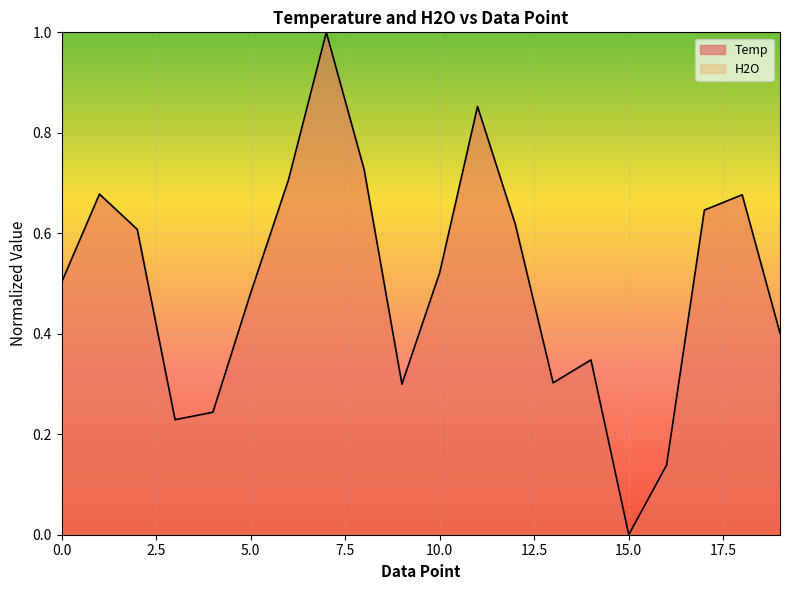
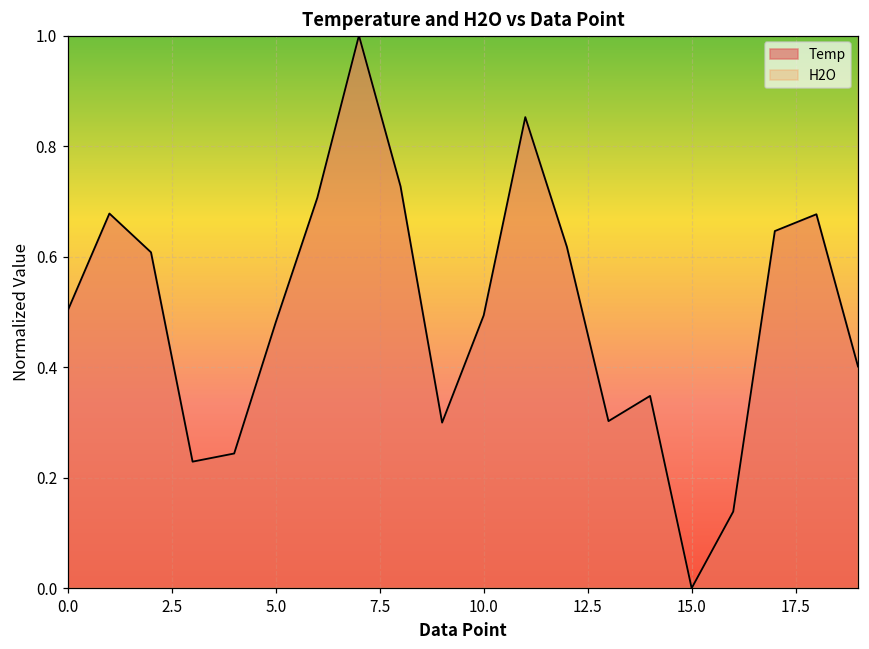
  {
    "Temp": {
      "0.0": 0.50,
      "5.0": 0.48,
-     "10.0": 0.52,
+     "10.0": 0.49,
      "15.0": 0.00
    },
    "H2O": {
      "0.0": 1.00,
      "5.0": 1.00,
      "10.0": 1.00,
      "15.0": 1.00
    }
  }
